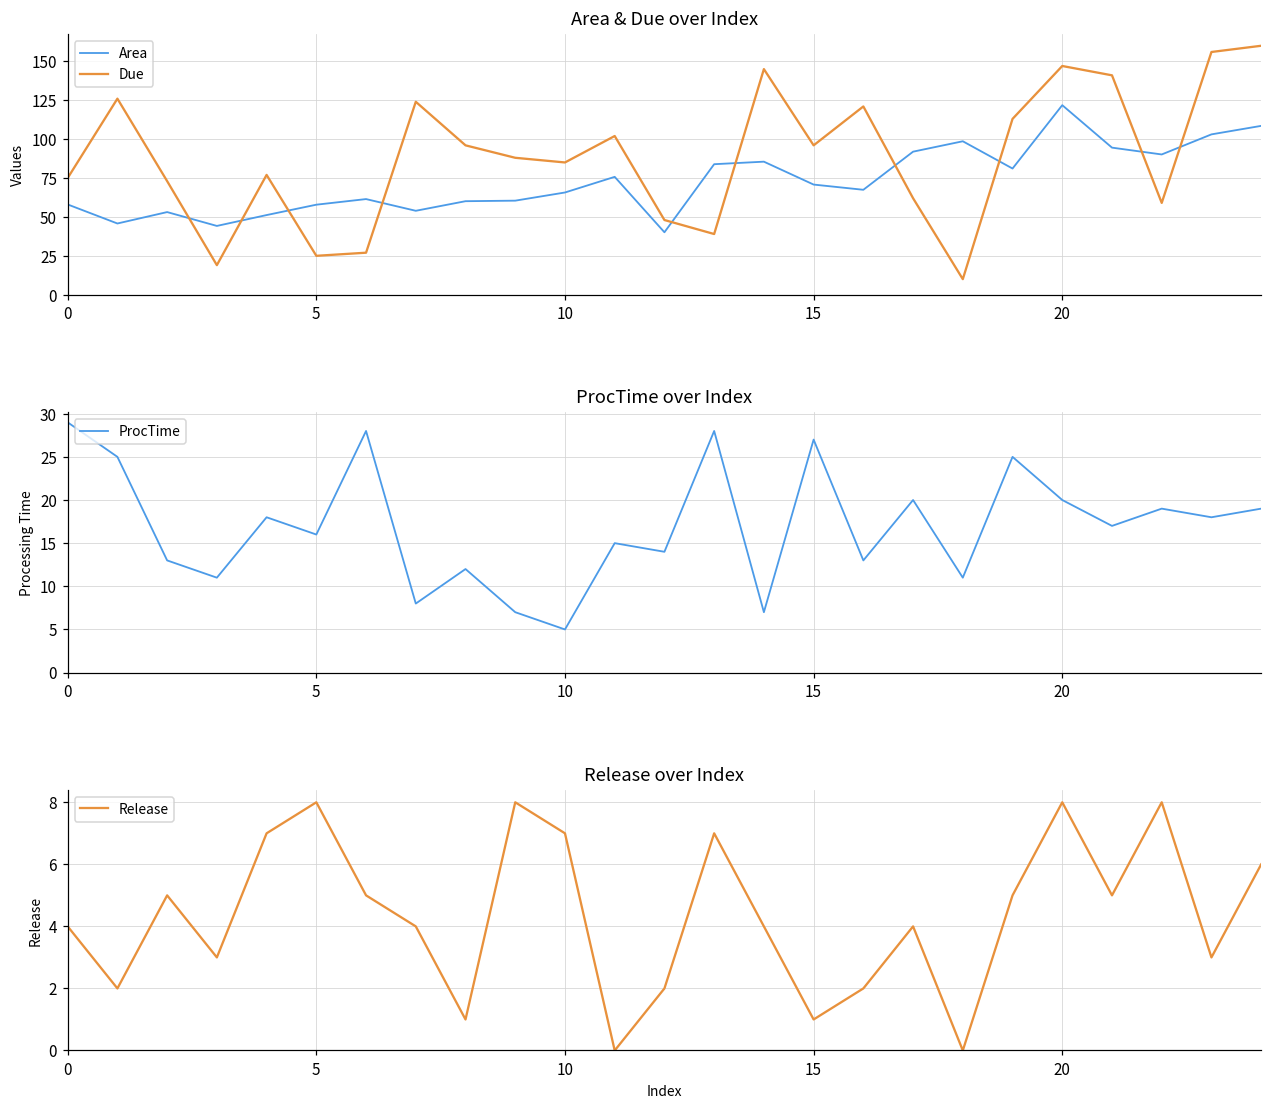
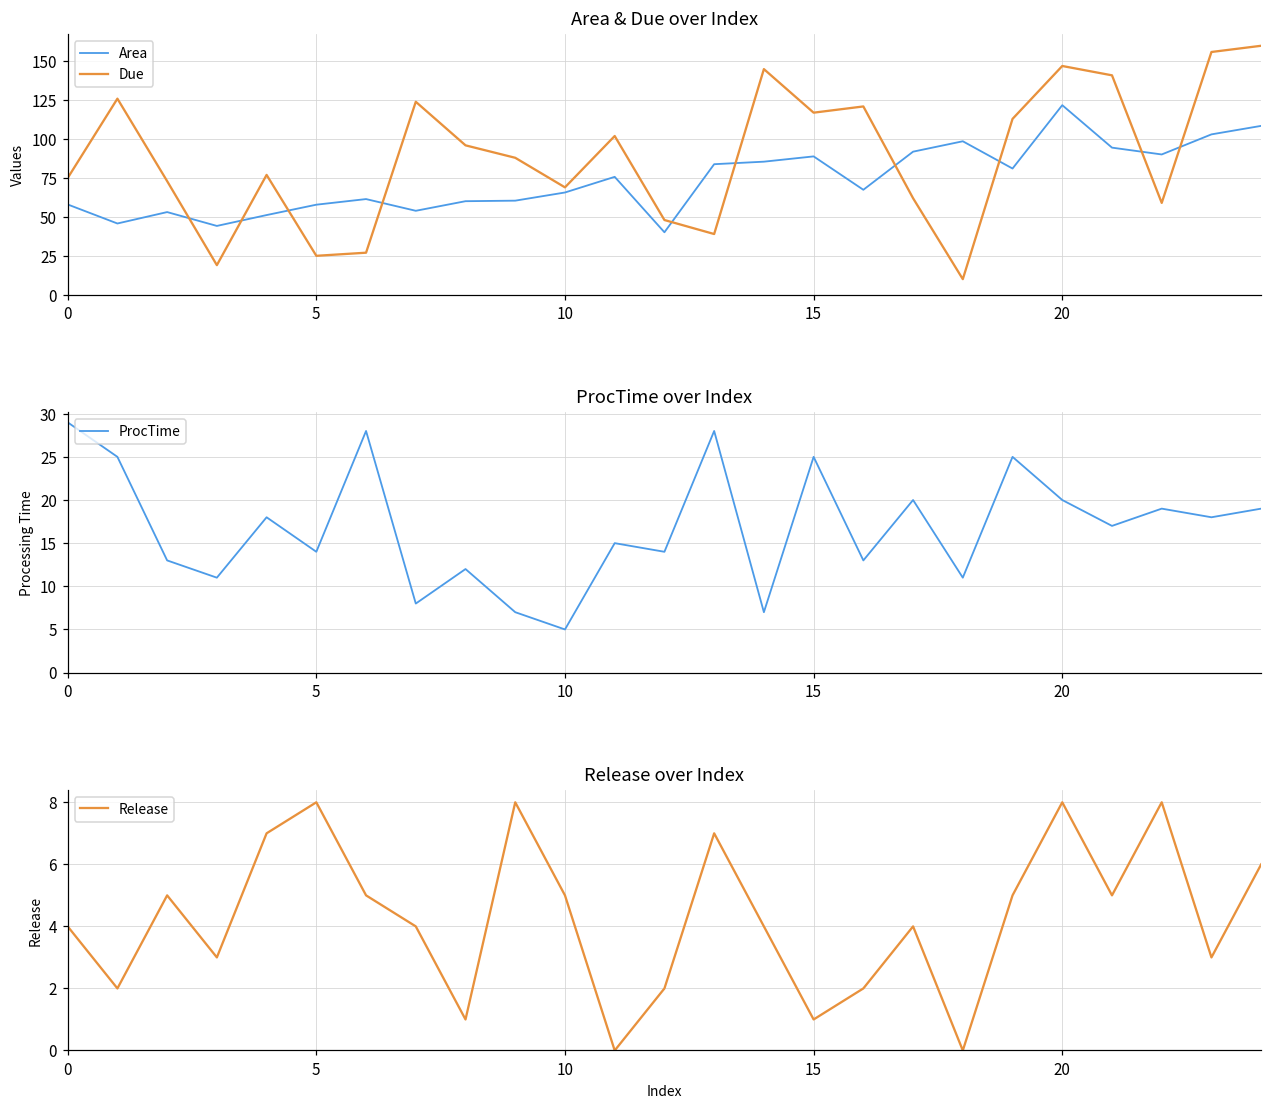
  {
    "Area & Due over Index": {
      "Area": {
        "0": 58,
        "5": 58,
        "10": 66,
-       "15": 71,
+       "15": 89,
        "20": 122
      },
      "Due": {
        "0": 75,
        "5": 25,
-       "10": 85,
-       "15": 96,
+       "10": 69,
+       "15": 117,
        "20": 147
      }
    },
    "ProcTime over Index": {
      "0": 29,
-     "5": 16,
+     "5": 14,
      "10": 5,
-     "15": 27,
+     "15": 25,
      "20": 20
    },
    "Release over Index": {
      "0": 4,
      "5": 8,
-     "10": 7,
+     "10": 5,
      "15": 1,
      "20": 8
    }
  }
